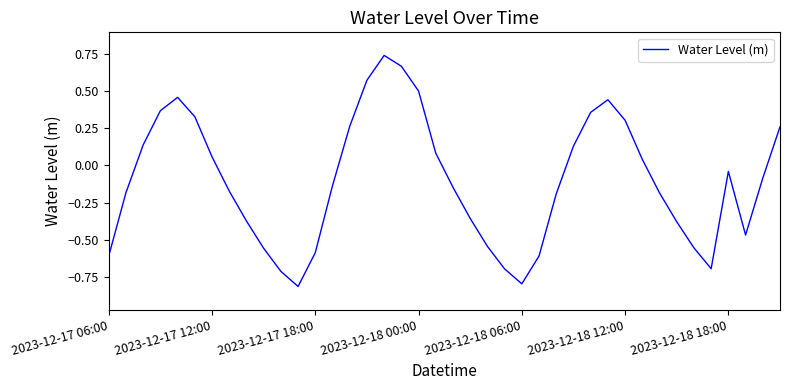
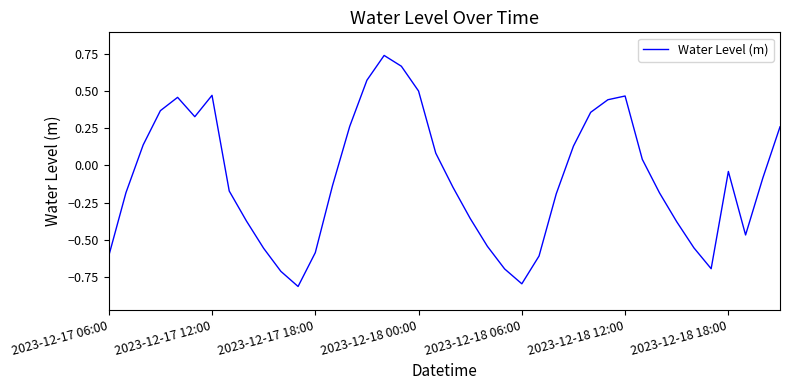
  {
    "2023-12-17 06:00": -0.61,
-   "2023-12-17 12:00": 0.06,
+   "2023-12-17 12:00": 0.47,
    "2023-12-17 18:00": -0.59,
    "2023-12-18 00:00": 0.50,
    "2023-12-18 06:00": -0.79,
-   "2023-12-18 12:00": 0.30,
+   "2023-12-18 12:00": 0.47,
    "2023-12-18 18:00": -0.04
  }
